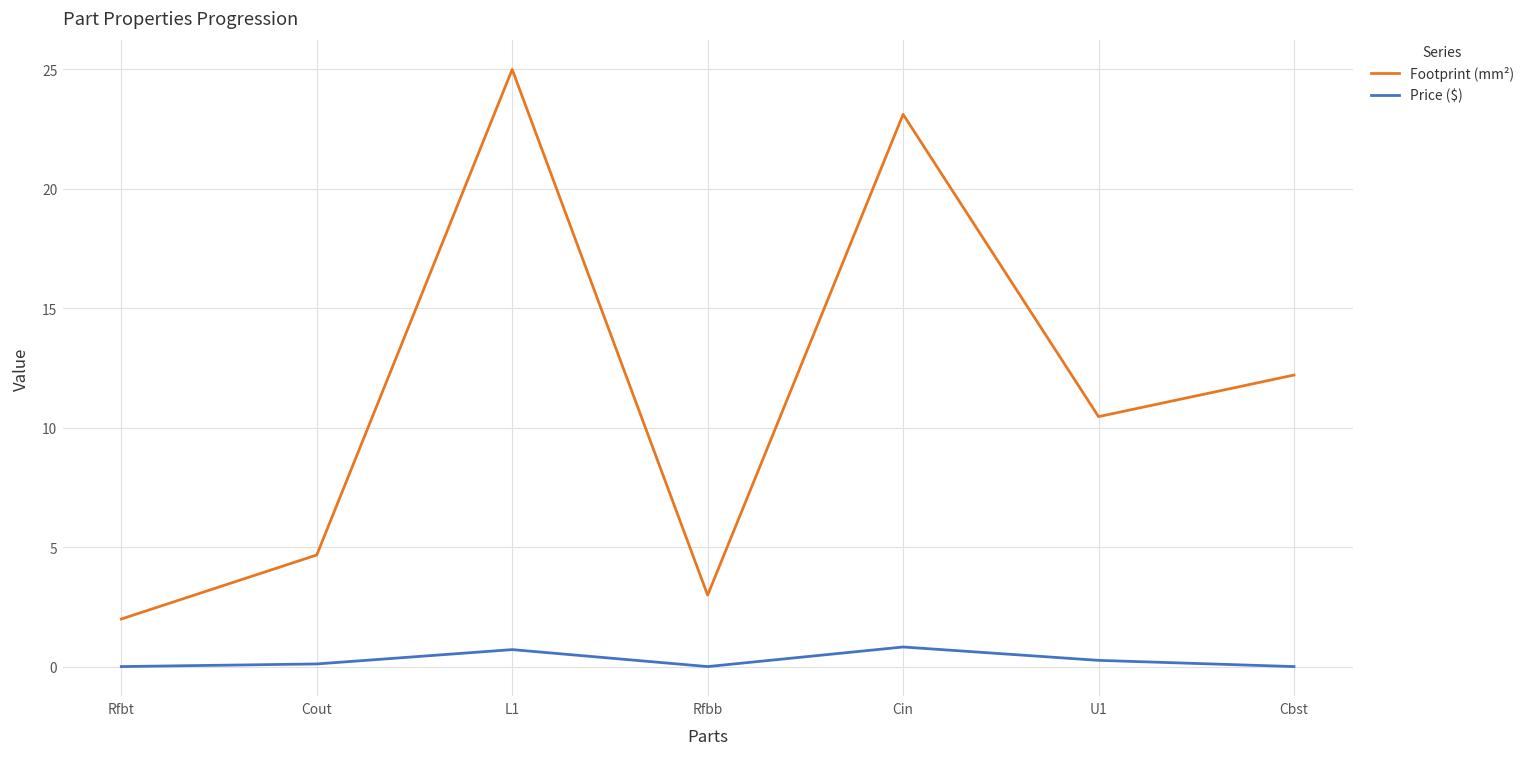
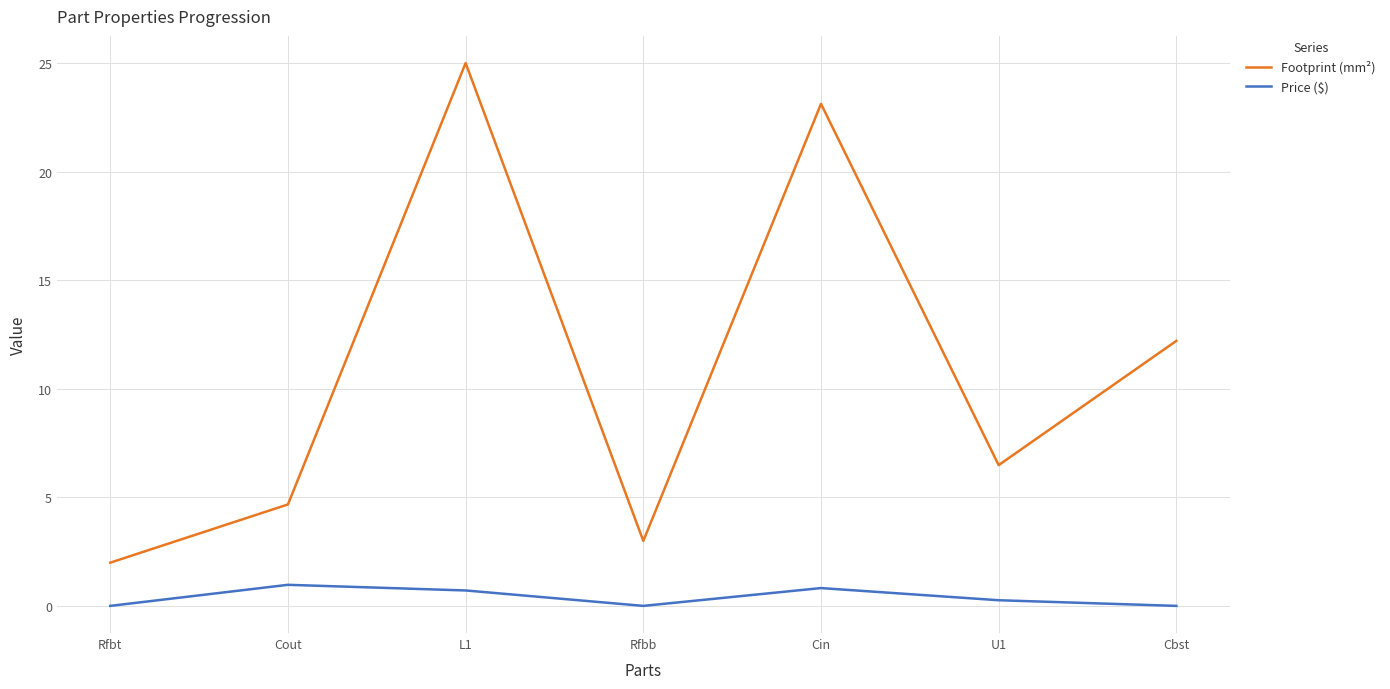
  {
    "Footprint (mm²)": {
      "Rfbt": 2.0,
      "Cout": 4.7,
      "L1": 25.0,
      "Rfbb": 3.0,
      "Cin": 23.1,
-     "U1": 10.5,
+     "U1": 6.5,
      "Cbst": 12.2
    },
    "Price ($)": {
      "Rfbt": 0.0,
-     "Cout": 0.1,
+     "Cout": 1.0,
      "L1": 0.7,
      "Rfbb": 0.0,
      "Cin": 0.8,
      "U1": 0.3,
      "Cbst": 0.0
    }
  }
